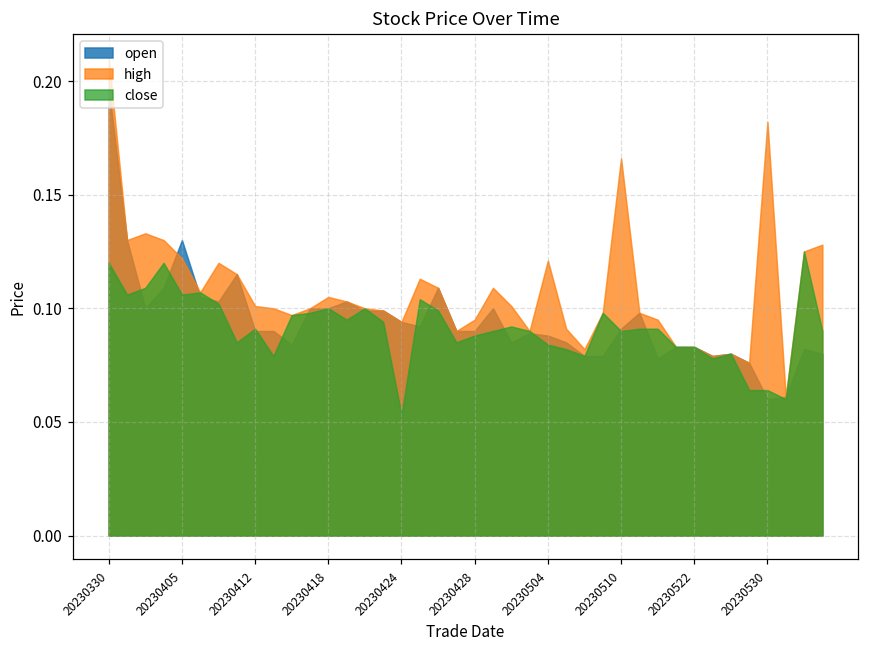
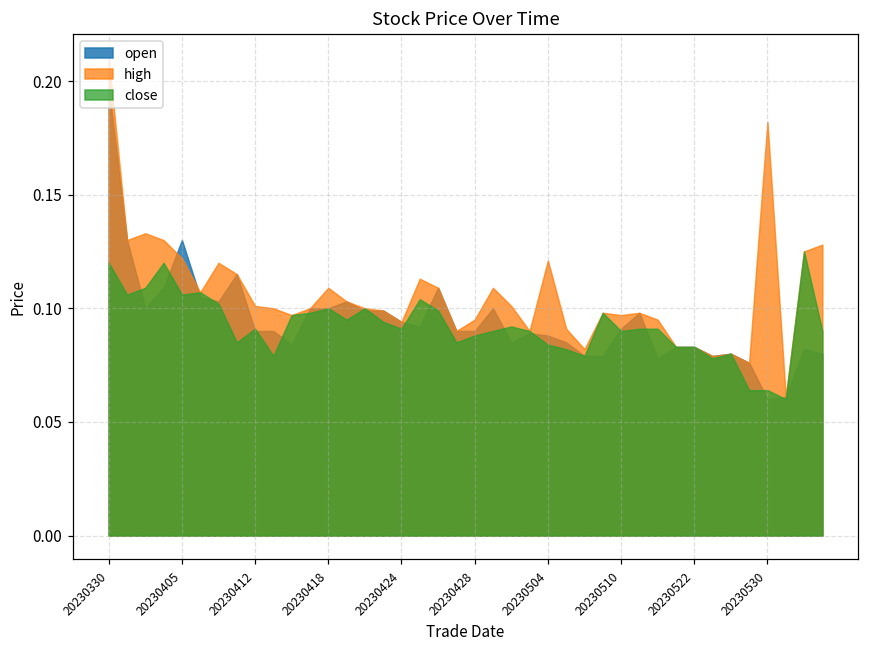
  {
    "open": {
      "20230405": 0.130,
      "20230428": 0.090,
      "20230504": 0.088,
      "20230530": 0.060
    },
    "high": {
      "20230405": 0.122,
      "20230412": 0.101,
-     "20230418": 0.105,
+     "20230418": 0.109,
      "20230428": 0.095,
      "20230504": 0.121,
-     "20230510": 0.166,
+     "20230510": 0.097,
      "20230530": 0.182
    },
    "close": {
      "20230330": 0.120,
      "20230405": 0.106,
-     "20230424": 0.053,
+     "20230424": 0.091,
      "20230428": 0.088,
      "20230504": 0.084,
      "20230530": 0.064
    }
  }
